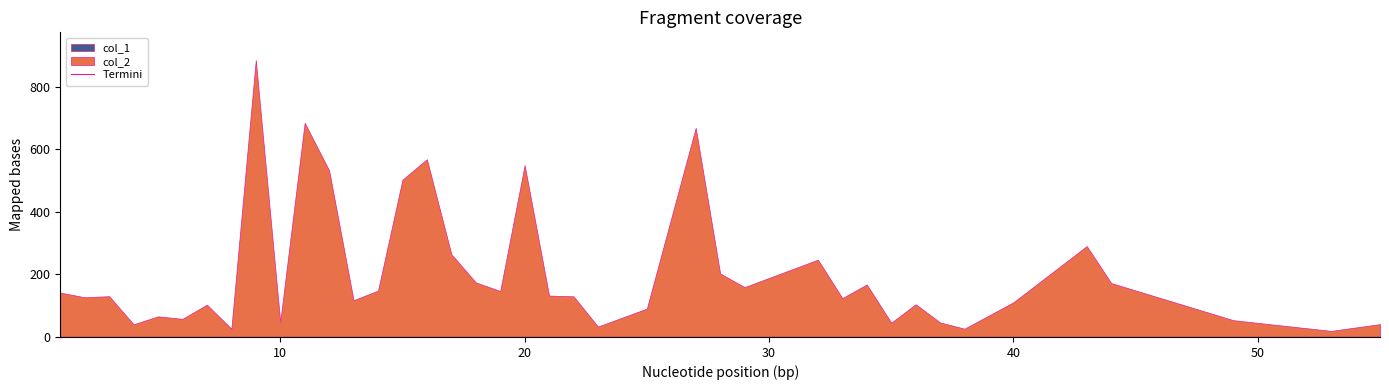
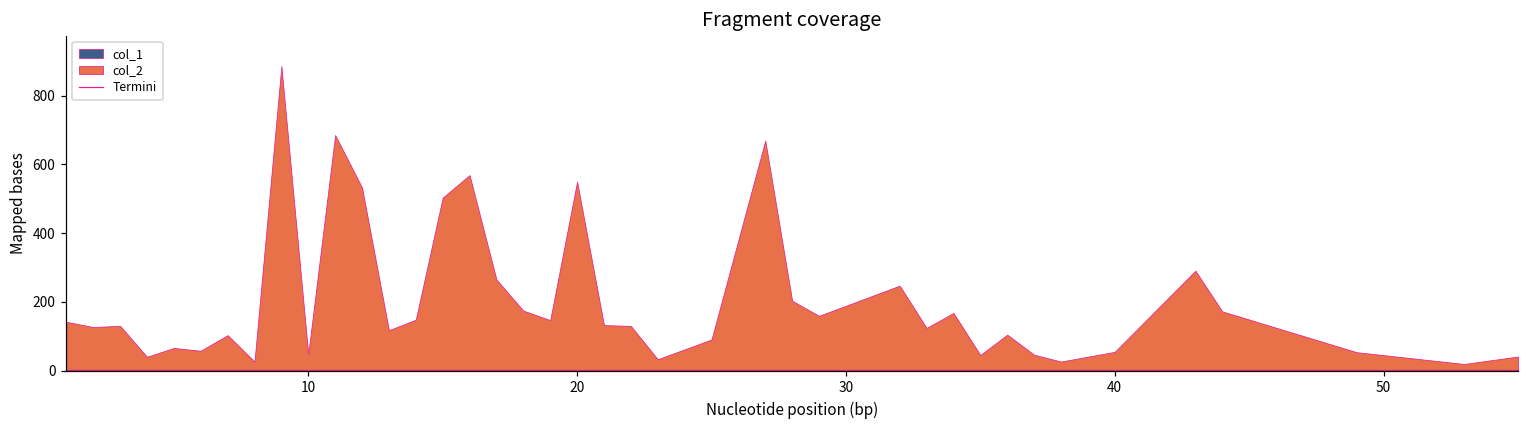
  {
    "col_1": {
      "10": 0,
      "20": 0,
      "40": 0
    },
    "col_2": {
      "10": 50,
      "20": 550,
-     "40": 110
+     "40": 50
    }
  }
